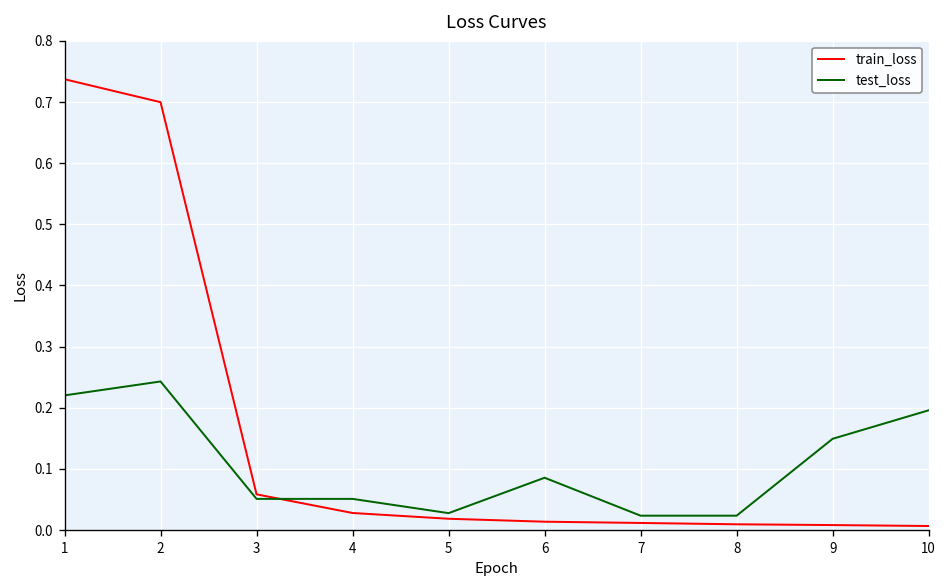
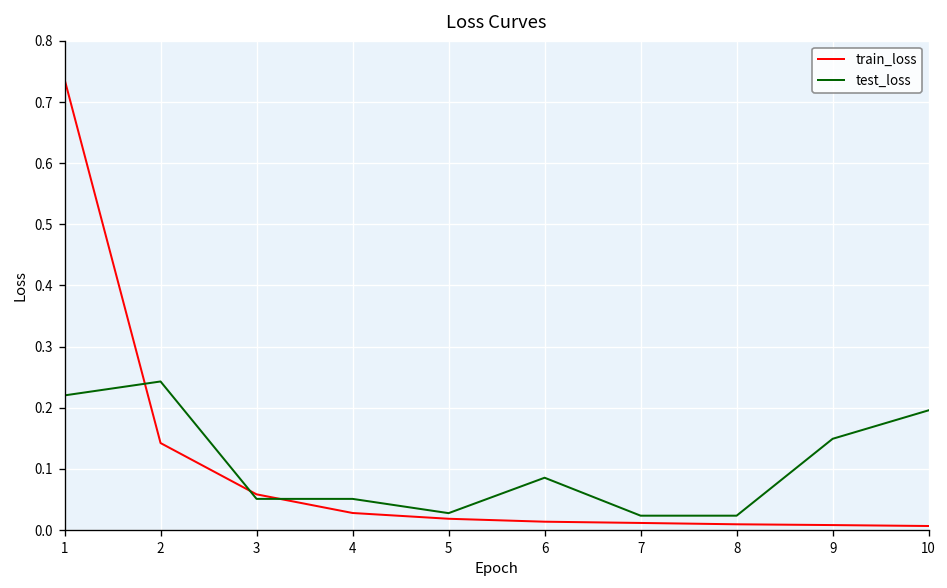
  {
    "train_loss": {
      "1": 0.74,
-     "2": 0.70,
+     "2": 0.14,
      "3": 0.06,
      "4": 0.03,
      "5": 0.02,
      "6": 0.01,
      "7": 0.01,
      "8": 0.01,
      "9": 0.01,
      "10": 0.01
    },
    "test_loss": {
      "1": 0.22,
      "2": 0.24,
      "3": 0.05,
      "4": 0.05,
      "5": 0.03,
      "6": 0.09,
      "7": 0.02,
      "8": 0.02,
      "9": 0.15,
      "10": 0.20
    }
  }
